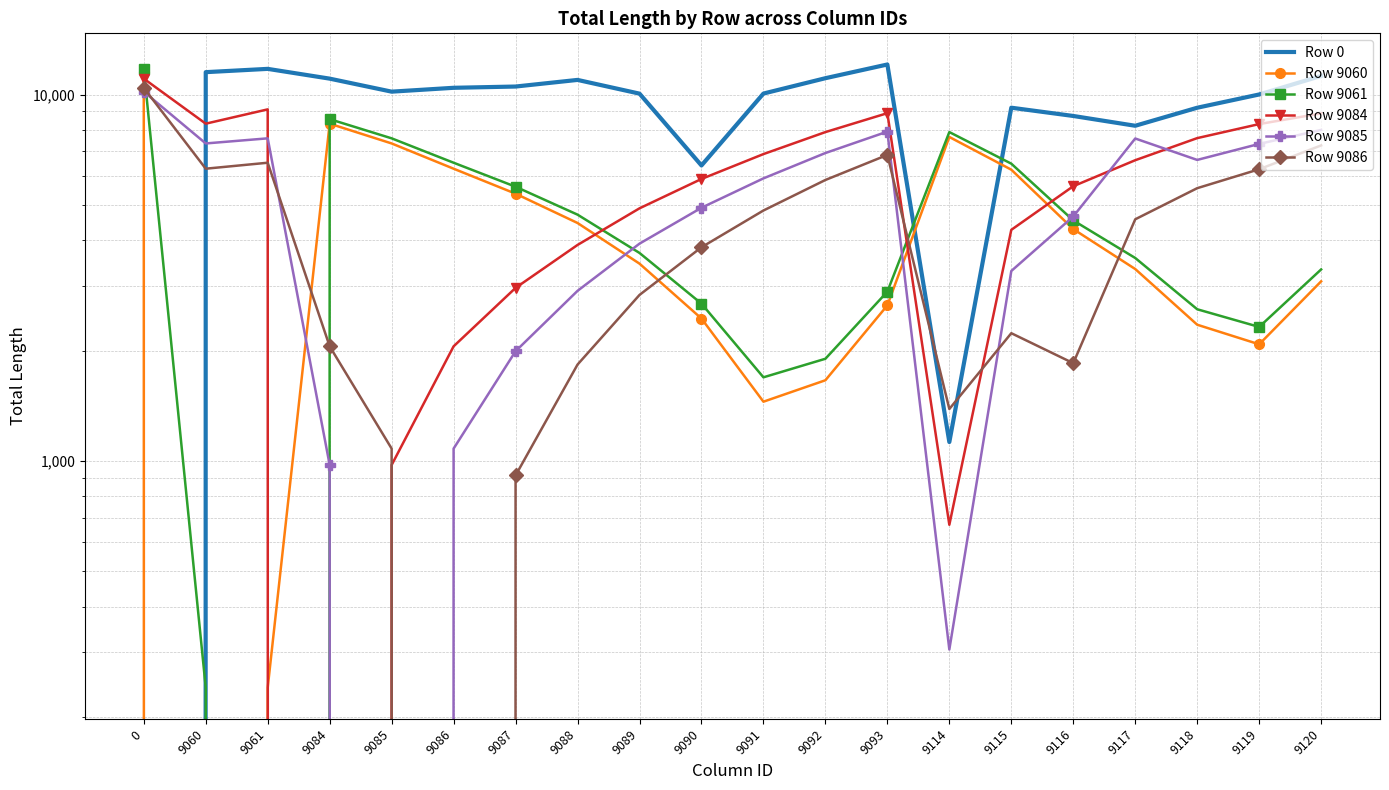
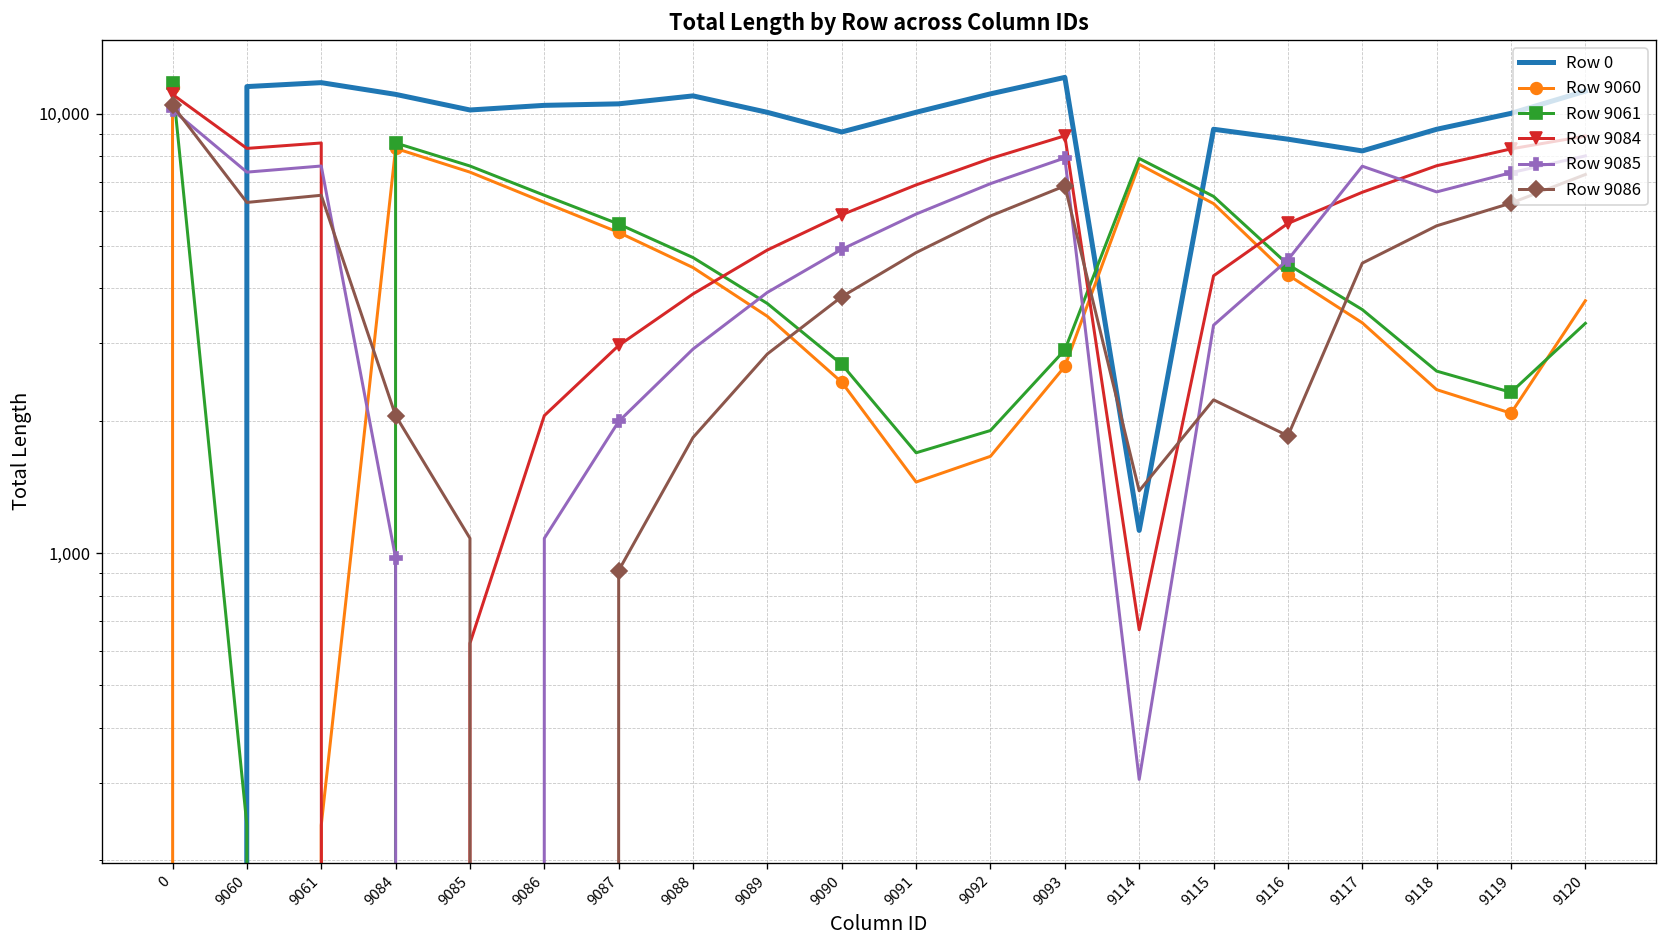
  {
    "Row 0": {
      "9060": "11,500",
      "9061": "11,800",
      "9084": "11,100",
      "9085": "10,200",
      "9086": "10,400",
      "9087": "10,500",
      "9088": "11,000",
      "9089": "10,100",
-     "9090": "6,400",
+     "9090": "9,100",
      "9091": "10,100",
      "9092": "11,100",
      "9093": "12,100",
      "9114": "1,130",
      "9115": "9,200",
      "9116": "8,700",
      "9117": "8,200",
      "9118": "9,200",
      "9119": "10,000"
    },
    "Row 9060": {
      "0": "11,500",
      "9061": "240",
      "9084": "8,300",
      "9085": "7,400",
      "9086": "6,300",
      "9087": "5,400",
      "9088": "4,500",
      "9089": "3,500",
      "9090": "2,400",
      "9091": "1,450",
      "9092": "1,700",
      "9093": "2,700",
      "9114": "7,700",
      "9115": "6,200",
      "9116": "4,300",
      "9117": "3,300",
      "9118": "2,400",
      "9119": "2,100",
-     "9120": "3,100"
+     "9120": "3,800"
    },
    "Row 9061": {
      "0": "11,800",
      "9060": "240",
      "9084": "8,600",
      "9085": "7,600",
      "9086": "6,500",
      "9087": "5,600",
      "9088": "4,700",
      "9089": "3,700",
      "9090": "2,700",
      "9091": "1,700",
      "9092": "1,900",
      "9093": "2,900",
      "9114": "7,900",
      "9115": "6,500",
      "9116": "4,500",
      "9117": "3,600",
      "9118": "2,600",
      "9119": "2,300",
      "9120": "3,300"
    },
    "Row 9084": {
      "0": "11,100",
      "9060": "8,300",
-     "9061": "9,100",
-     "9085": "970",
+     "9061": "8,600",
+     "9085": "620",
      "9086": "2,100",
      "9087": "3,000",
      "9088": "3,900",
      "9089": "4,900",
      "9090": "5,900",
      "9091": "6,900",
      "9092": "7,900",
      "9093": "8,900",
      "9114": "670",
      "9115": "4,300",
      "9116": "5,600",
      "9117": "6,600",
      "9118": "7,600",
      "9119": "8,300"
    },
    "Row 9085": {
      "0": "10,200",
      "9060": "7,400",
      "9061": "7,600",
      "9084": "970",
      "9086": "1,080",
      "9087": "2,000",
      "9088": "2,900",
      "9089": "3,900",
      "9090": "4,900",
      "9091": "5,900",
      "9092": "6,900",
      "9093": "7,900",
      "9114": "310",
      "9115": "3,300",
      "9116": "4,600",
      "9117": "7,600",
      "9118": "6,600",
      "9119": "7,300"
    },
    "Row 9086": {
      "0": "10,400",
      "9060": "6,300",
      "9061": "6,500",
      "9084": "2,100",
      "9085": "1,080",
      "9087": "910",
      "9088": "1,800",
      "9089": "2,800",
      "9090": "3,800",
      "9091": "4,800",
      "9092": "5,800",
      "9093": "6,800",
      "9114": "1,390",
      "9115": "2,200",
      "9116": "1,800",
      "9117": "4,600",
      "9118": "5,600",
      "9119": "6,300"
    }
  }
